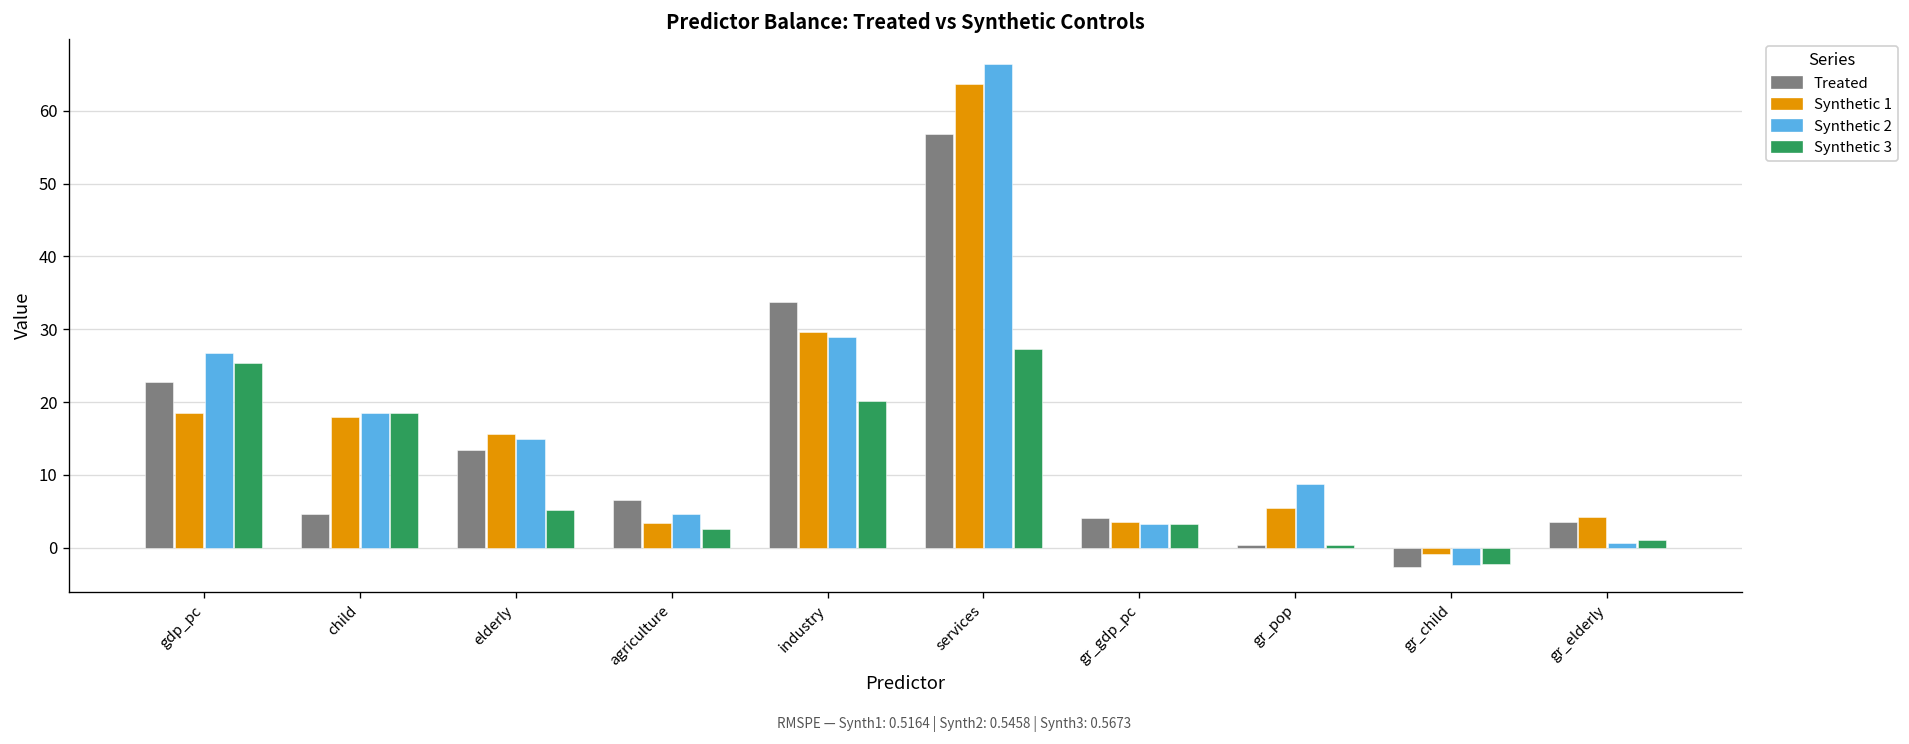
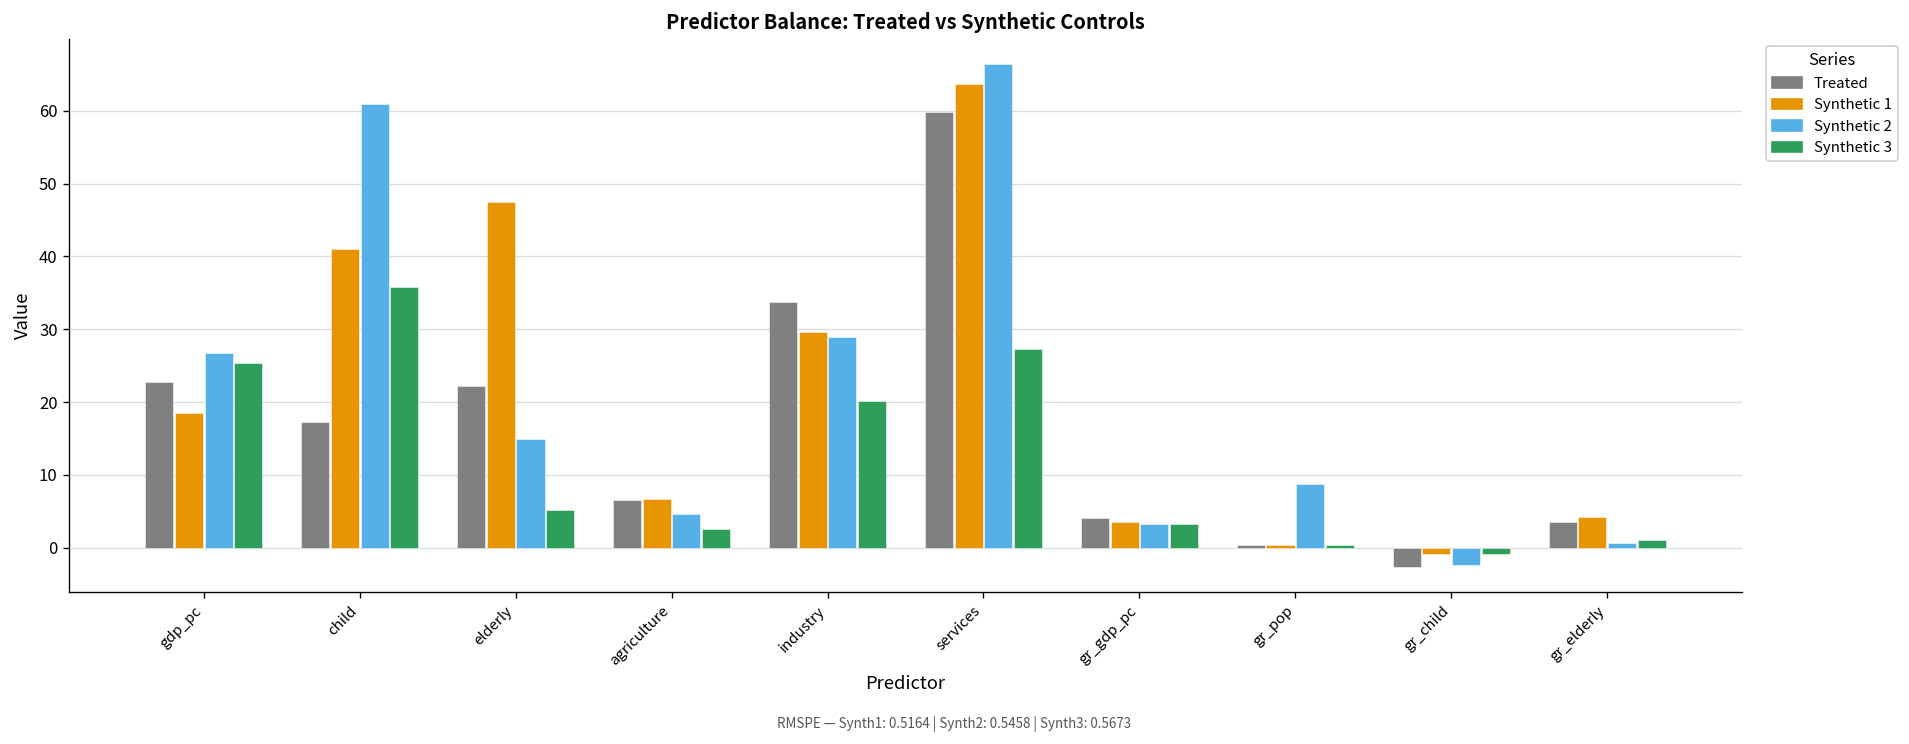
  {
    "Treated": {
      "gdp_pc": 23,
-     "child": 5,
-     "elderly": 13,
+     "child": 17,
+     "elderly": 22,
      "agriculture": 7,
      "industry": 34,
-     "services": 57,
+     "services": 60,
      "gr_gdp_pc": 4,
      "gr_child": -3,
      "gr_elderly": 4
    },
    "Synthetic 1": {
      "gdp_pc": 19,
-     "child": 18,
-     "elderly": 16,
-     "agriculture": 3,
+     "child": 41,
+     "elderly": 48,
+     "agriculture": 7,
      "industry": 30,
      "services": 64,
      "gr_gdp_pc": 4,
-     "gr_pop": 6,
+     "gr_pop": 0,
      "gr_child": -1,
      "gr_elderly": 4
    },
    "Synthetic 2": {
      "gdp_pc": 27,
-     "child": 19,
+     "child": 61,
      "elderly": 15,
      "agriculture": 5,
      "industry": 29,
      "services": 66,
      "gr_gdp_pc": 3,
      "gr_pop": 9,
      "gr_child": -2,
      "gr_elderly": 1
    },
    "Synthetic 3": {
      "gdp_pc": 25,
-     "child": 18,
+     "child": 36,
      "elderly": 5,
      "agriculture": 3,
      "industry": 20,
      "services": 27,
      "gr_gdp_pc": 3,
      "gr_pop": 0,
-     "gr_child": -2,
+     "gr_child": -1,
      "gr_elderly": 1
    }
  }
